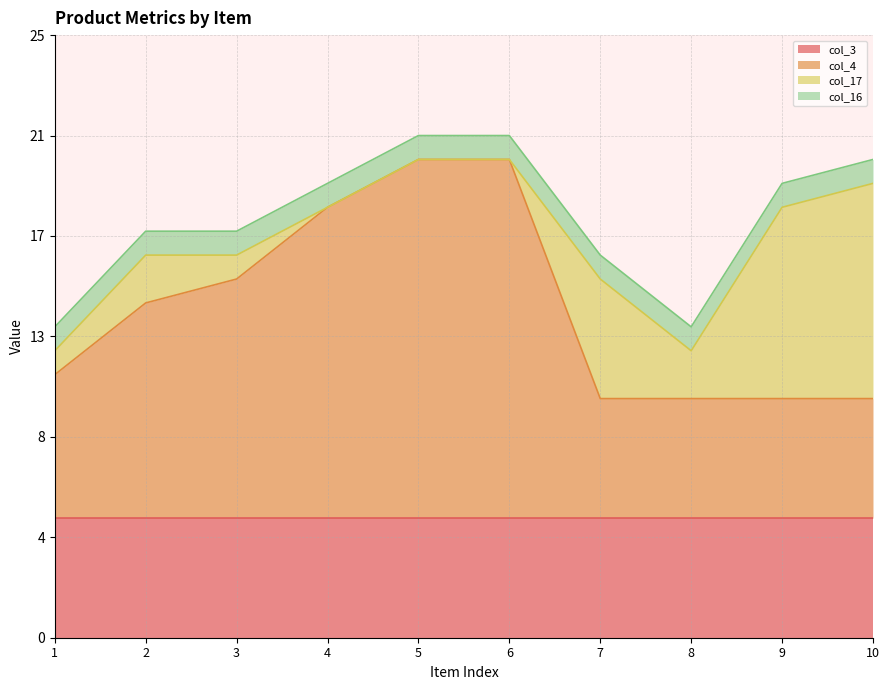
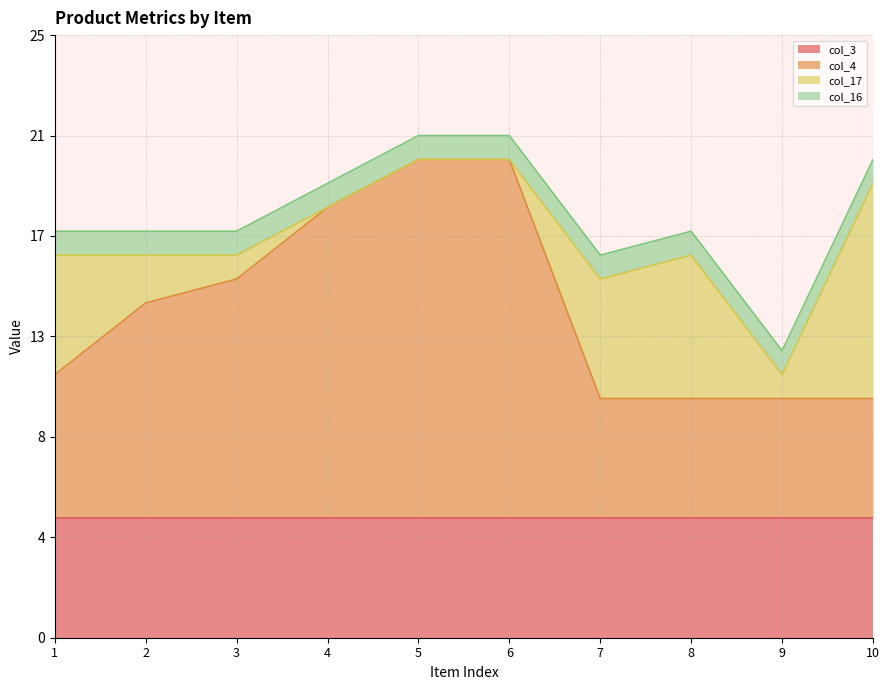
  {
    "col_17": {
-     "1": 1,
+     "1": 5,
      "2": 2,
      "3": 1,
      "7": 5,
-     "8": 2,
-     "9": 8,
+     "8": 6,
+     "9": 1,
      "10": 9
    },
    "col_16": {
      "1": 1,
      "2": 1,
      "3": 1,
      "4": 1,
      "5": 1,
      "6": 1,
      "7": 1,
      "8": 1,
      "9": 1,
      "10": 1
    }
  }
